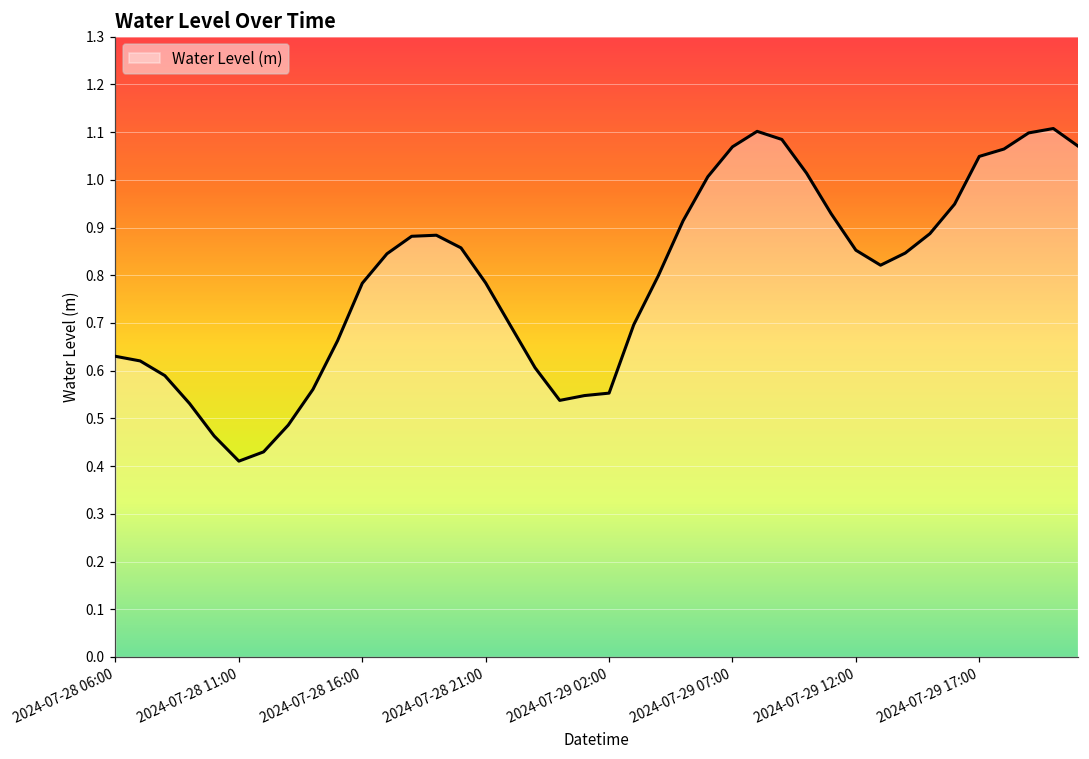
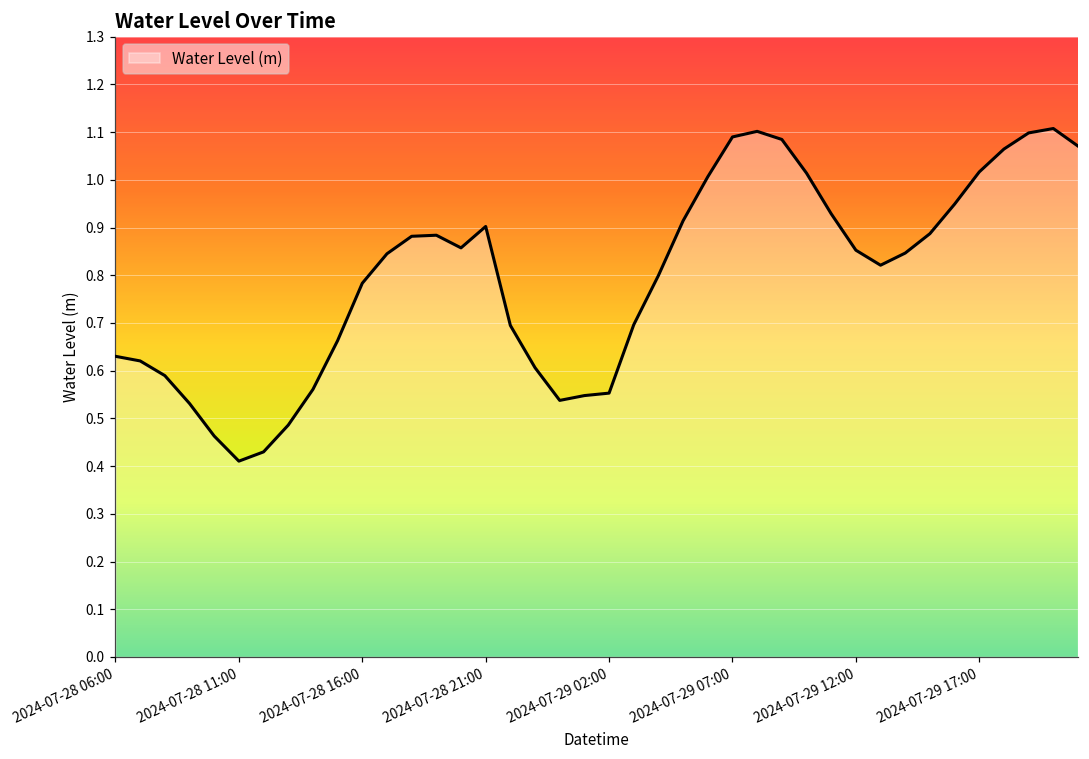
  {
    "2024-07-28 06:00": 0.63,
    "2024-07-28 11:00": 0.41,
    "2024-07-28 16:00": 0.78,
-   "2024-07-28 21:00": 0.78,
+   "2024-07-28 21:00": 0.90,
    "2024-07-29 02:00": 0.55,
-   "2024-07-29 07:00": 1.07,
+   "2024-07-29 07:00": 1.09,
    "2024-07-29 12:00": 0.85,
-   "2024-07-29 17:00": 1.05
+   "2024-07-29 17:00": 1.02
  }
